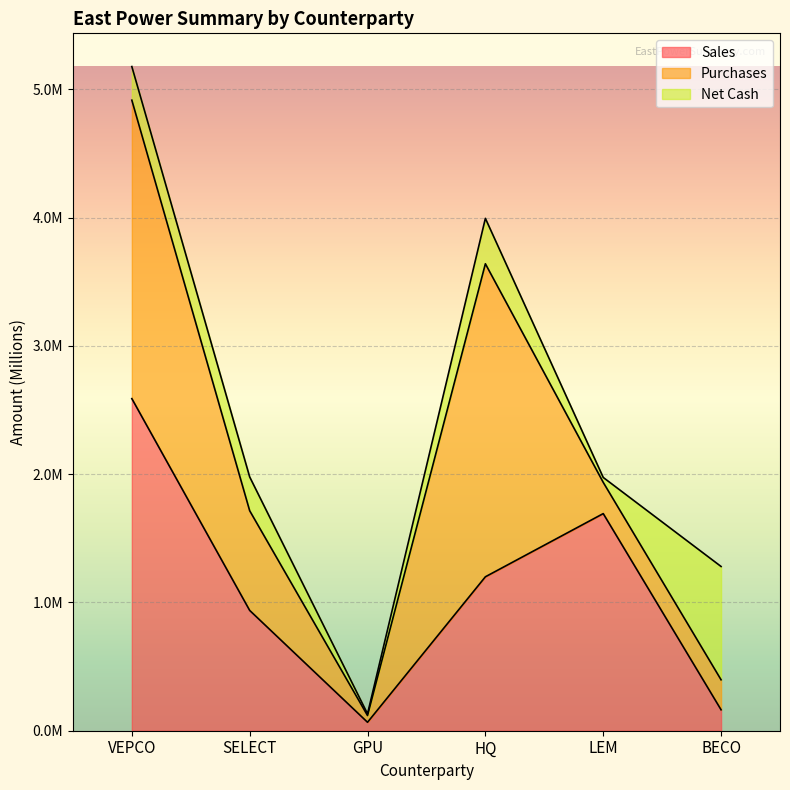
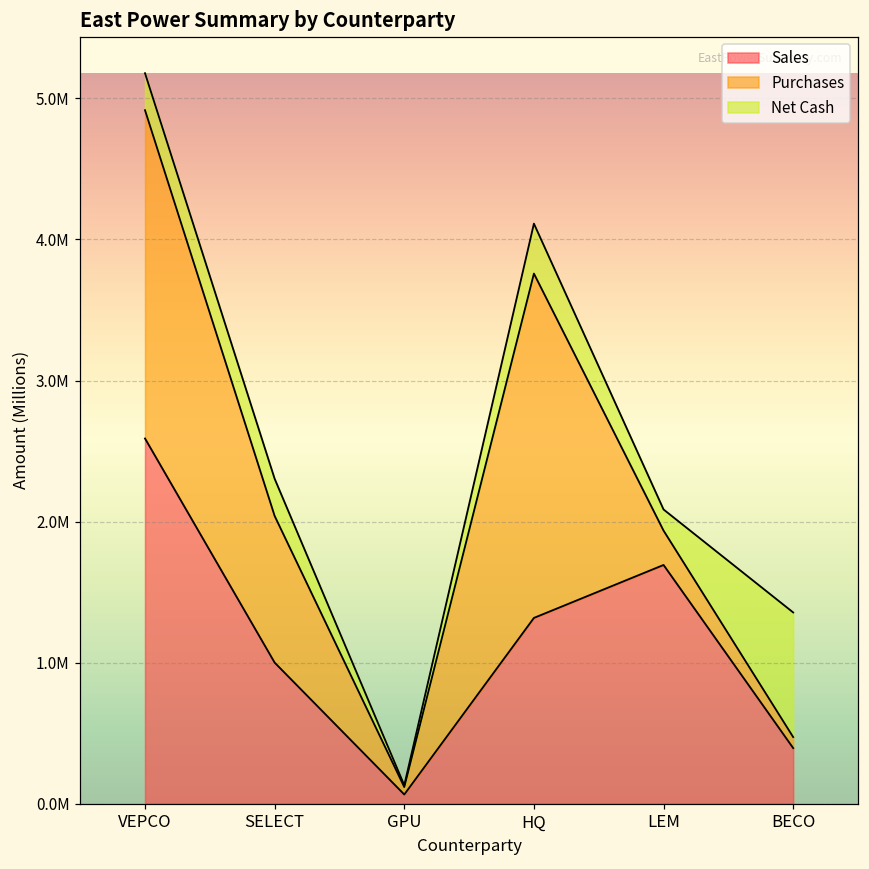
  {
    "Sales": {
      "VEPCO": 2590000,
-     "SELECT": 940000,
+     "SELECT": 1000000,
      "GPU": 70000,
-     "HQ": 1200000,
+     "HQ": 1320000,
      "LEM": 1690000,
-     "BECO": 160000
+     "BECO": 390000
    },
    "Purchases": {
      "VEPCO": 2330000,
-     "SELECT": 780000,
+     "SELECT": 1040000,
      "HQ": 2440000,
      "LEM": 240000,
-     "BECO": 230000
+     "BECO": 80000
    },
    "Net Cash": {
      "VEPCO": 260000,
      "SELECT": 260000,
      "HQ": 350000,
-     "LEM": 40000,
+     "LEM": 150000,
      "BECO": 880000
    }
  }
